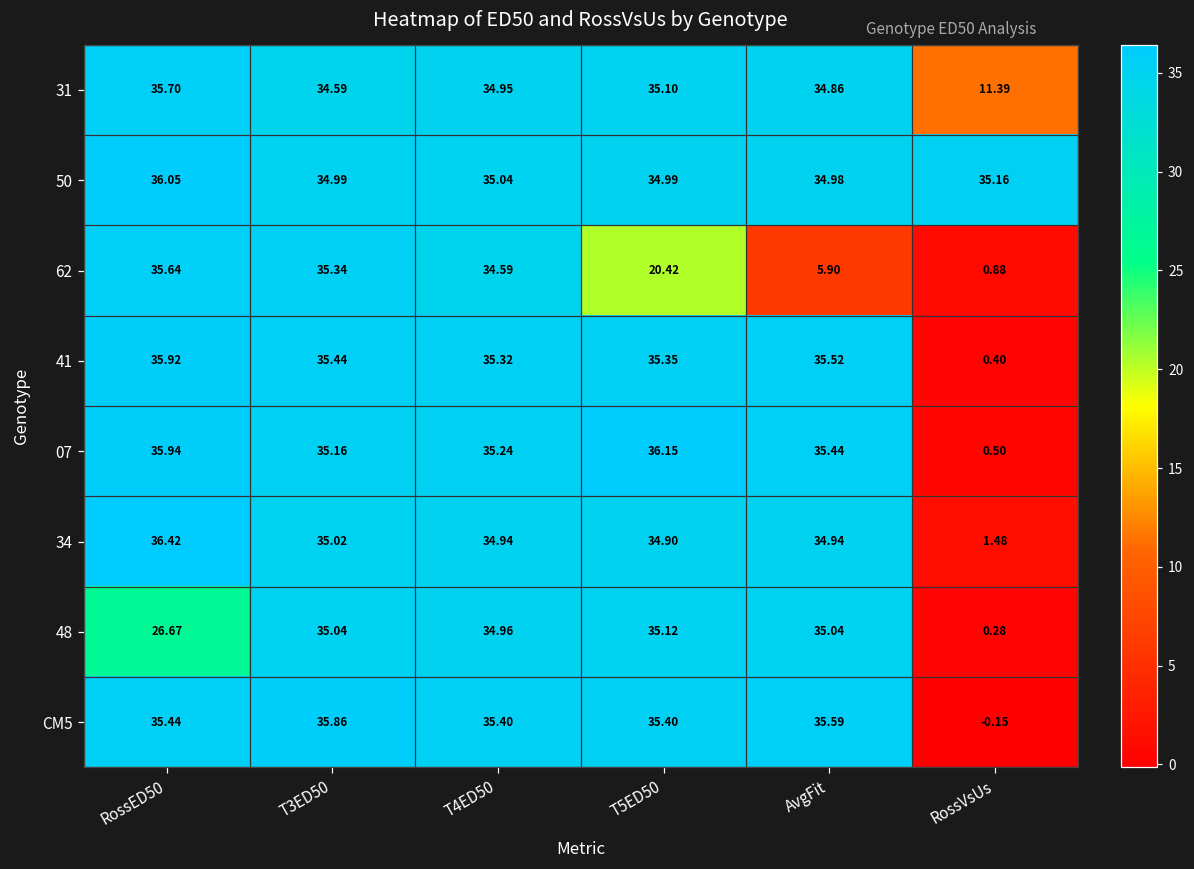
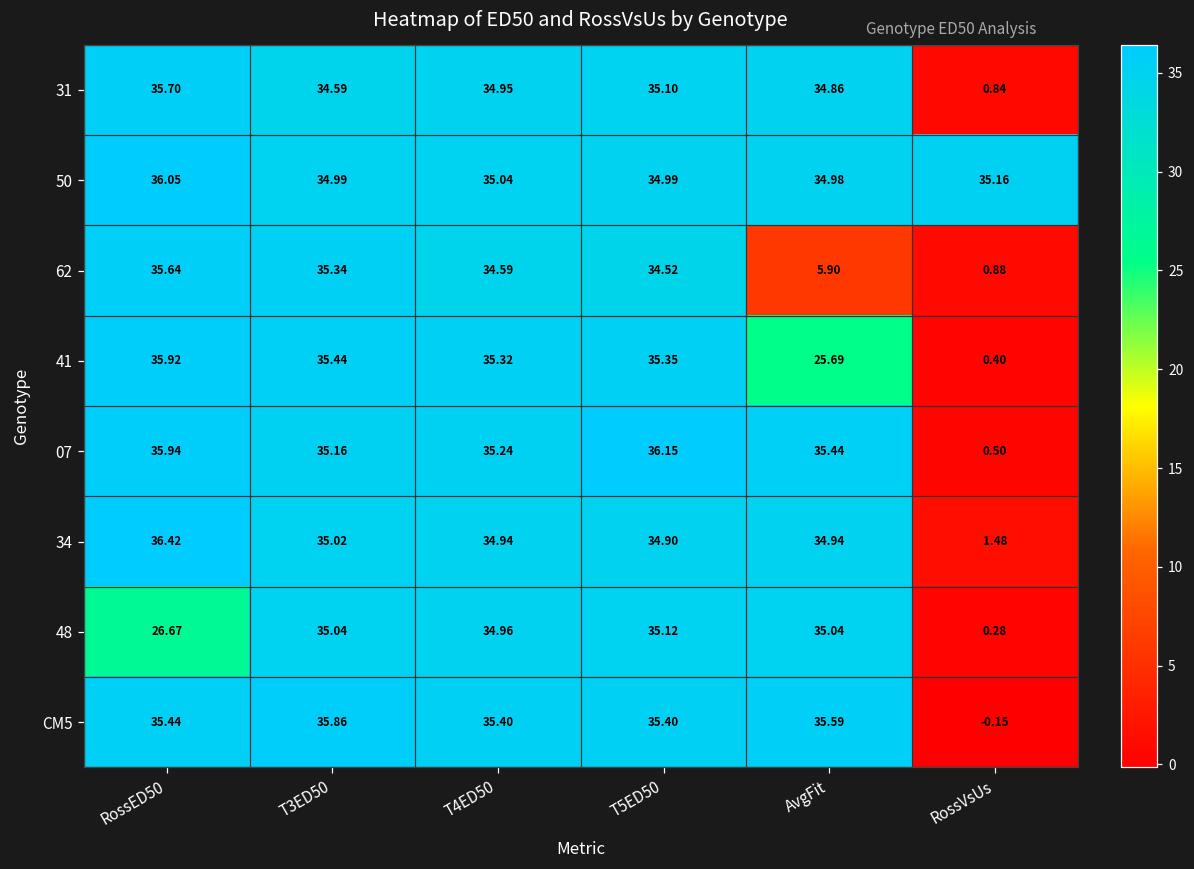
  {
    "31": {
      "RossED50": 35.70,
      "T3ED50": 34.59,
      "T4ED50": 34.95,
      "T5ED50": 35.10,
      "AvgFit": 34.86,
-     "RossVsUs": 11.39
+     "RossVsUs": 0.84
    },
    "50": {
      "RossED50": 36.05,
      "T3ED50": 34.99,
      "T4ED50": 35.04,
      "T5ED50": 34.99,
      "AvgFit": 34.98,
      "RossVsUs": 35.16
    },
    "62": {
      "RossED50": 35.64,
      "T3ED50": 35.34,
      "T4ED50": 34.59,
-     "T5ED50": 20.42,
+     "T5ED50": 34.52,
      "AvgFit": 5.90,
      "RossVsUs": 0.88
    },
    "41": {
      "RossED50": 35.92,
      "T3ED50": 35.44,
      "T4ED50": 35.32,
      "T5ED50": 35.35,
-     "AvgFit": 35.52,
+     "AvgFit": 25.69,
      "RossVsUs": 0.40
    },
    "07": {
      "RossED50": 35.94,
      "T3ED50": 35.16,
      "T4ED50": 35.24,
      "T5ED50": 36.15,
      "AvgFit": 35.44,
      "RossVsUs": 0.50
    },
    "34": {
      "RossED50": 36.42,
      "T3ED50": 35.02,
      "T4ED50": 34.94,
      "T5ED50": 34.90,
      "AvgFit": 34.94,
      "RossVsUs": 1.48
    },
    "48": {
      "RossED50": 26.67,
      "T3ED50": 35.04,
      "T4ED50": 34.96,
      "T5ED50": 35.12,
      "AvgFit": 35.04,
      "RossVsUs": 0.28
    },
    "CM5": {
      "RossED50": 35.44,
      "T3ED50": 35.86,
      "T4ED50": 35.40,
      "T5ED50": 35.40,
      "AvgFit": 35.59,
      "RossVsUs": -0.15
    }
  }
